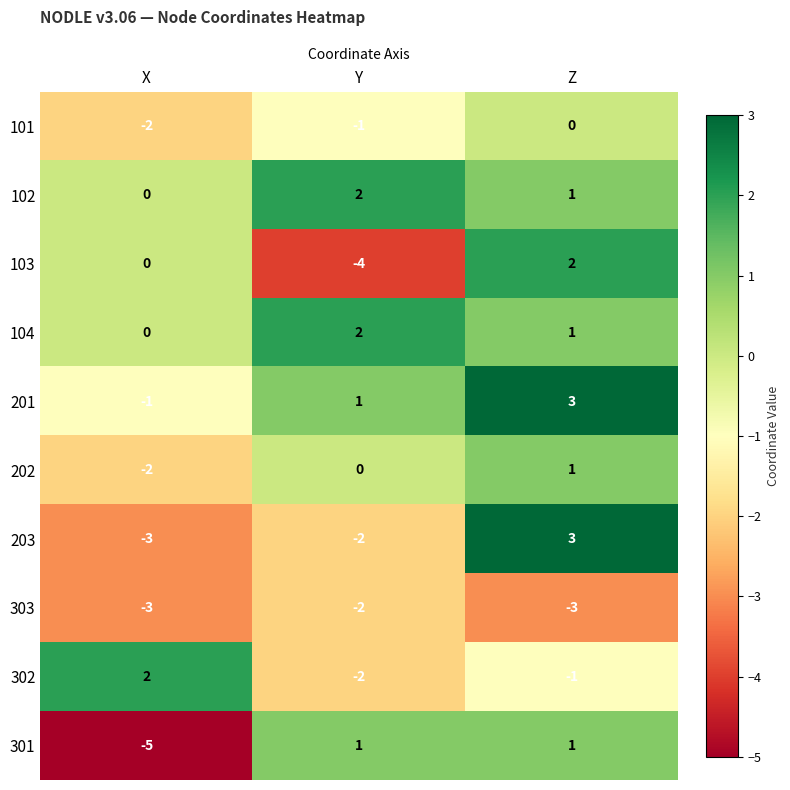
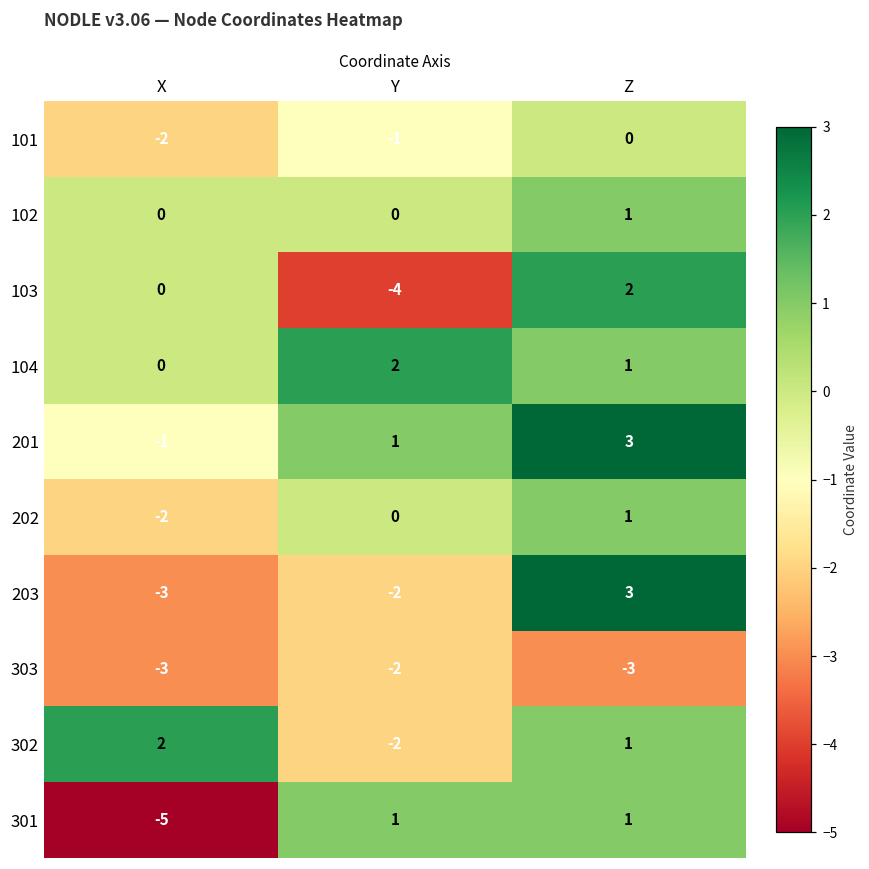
  {
    "101": {
      "X": -2,
      "Y": -1,
      "Z": 0
    },
    "102": {
      "X": 0,
-     "Y": 2,
+     "Y": 0,
      "Z": 1
    },
    "103": {
      "X": 0,
      "Y": -4,
      "Z": 2
    },
    "104": {
      "X": 0,
      "Y": 2,
      "Z": 1
    },
    "201": {
      "X": -1,
      "Y": 1,
      "Z": 3
    },
    "202": {
      "X": -2,
      "Y": 0,
      "Z": 1
    },
    "203": {
      "X": -3,
      "Y": -2,
      "Z": 3
    },
    "303": {
      "X": -3,
      "Y": -2,
      "Z": -3
    },
    "302": {
      "X": 2,
      "Y": -2,
-     "Z": -1
+     "Z": 1
    },
    "301": {
      "X": -5,
      "Y": 1,
      "Z": 1
    }
  }
